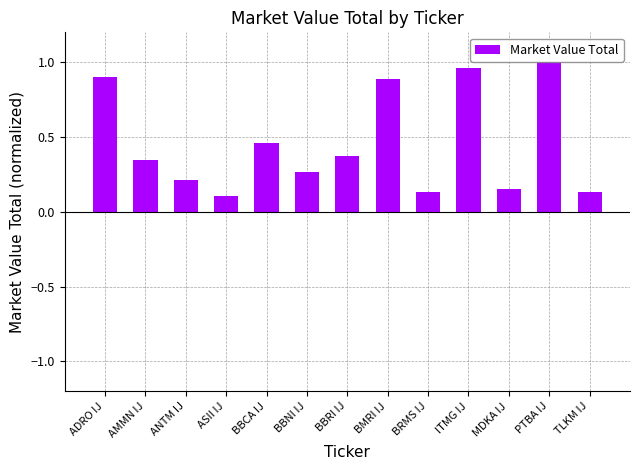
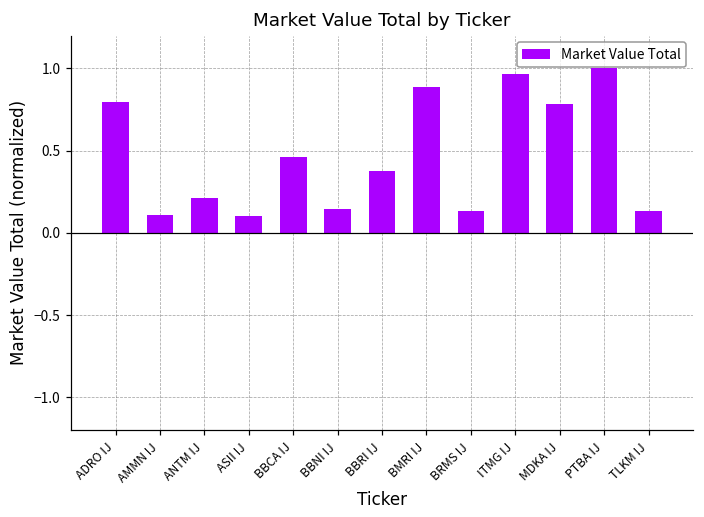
  {
-   "ADRO IJ": 0.90,
-   "AMMN IJ": 0.34,
+   "ADRO IJ": 0.80,
+   "AMMN IJ": 0.11,
    "ANTM IJ": 0.21,
    "ASII IJ": 0.11,
    "BBCA IJ": 0.46,
-   "BBNI IJ": 0.26,
+   "BBNI IJ": 0.15,
    "BBRI IJ": 0.38,
    "BMRI IJ": 0.89,
    "BRMS IJ": 0.13,
    "ITMG IJ": 0.96,
-   "MDKA IJ": 0.15,
+   "MDKA IJ": 0.79,
    "PTBA IJ": 1.00,
    "TLKM IJ": 0.13
  }
